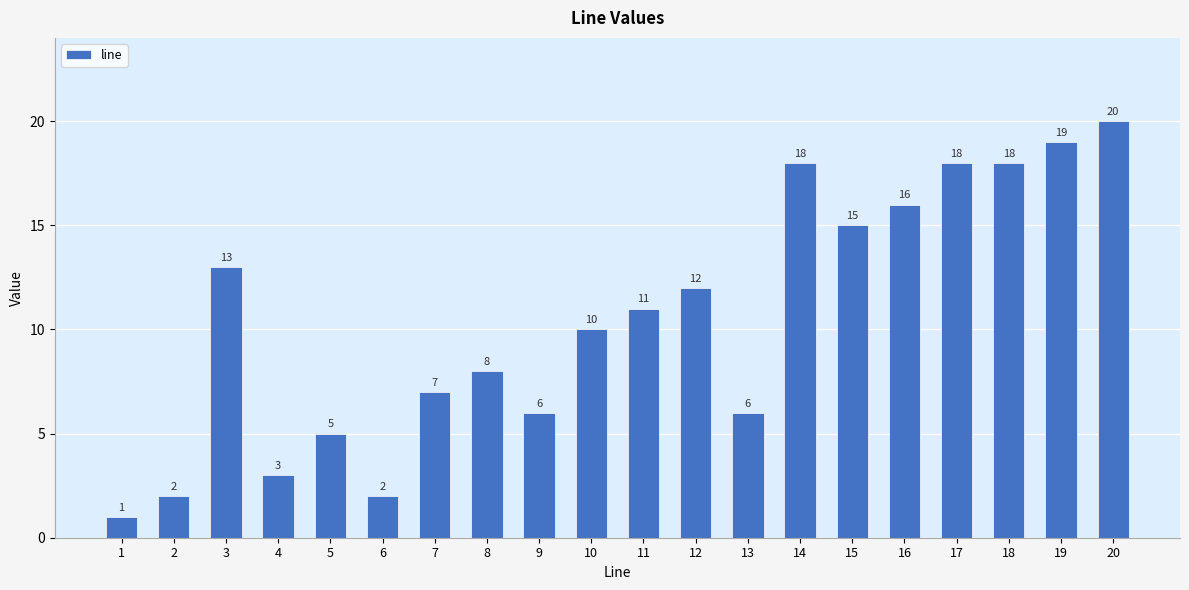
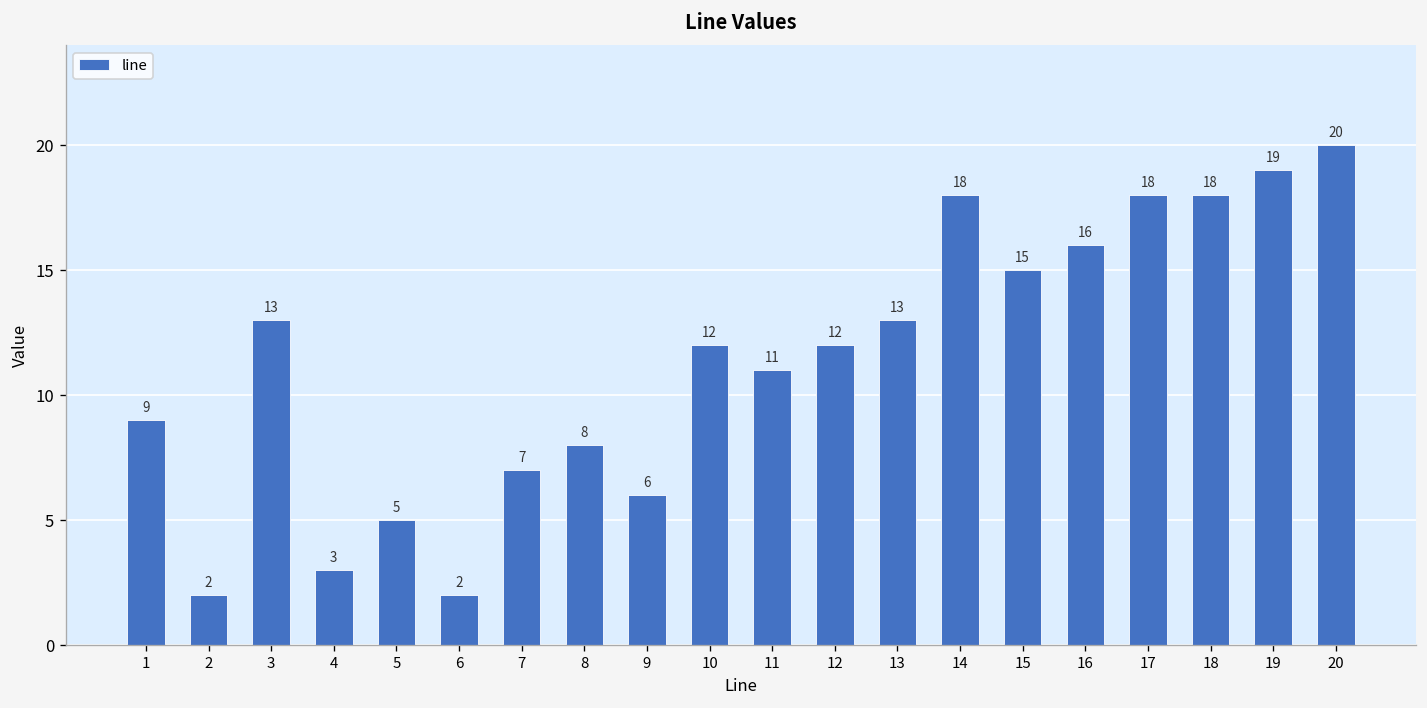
  {
-   "1": 1,
+   "1": 9,
    "2": 2,
    "3": 13,
    "4": 3,
    "5": 5,
    "6": 2,
    "7": 7,
    "8": 8,
    "9": 6,
-   "10": 10,
+   "10": 12,
    "11": 11,
    "12": 12,
-   "13": 6,
+   "13": 13,
    "14": 18,
    "15": 15,
    "16": 16,
    "17": 18,
    "18": 18,
    "19": 19,
    "20": 20
  }
